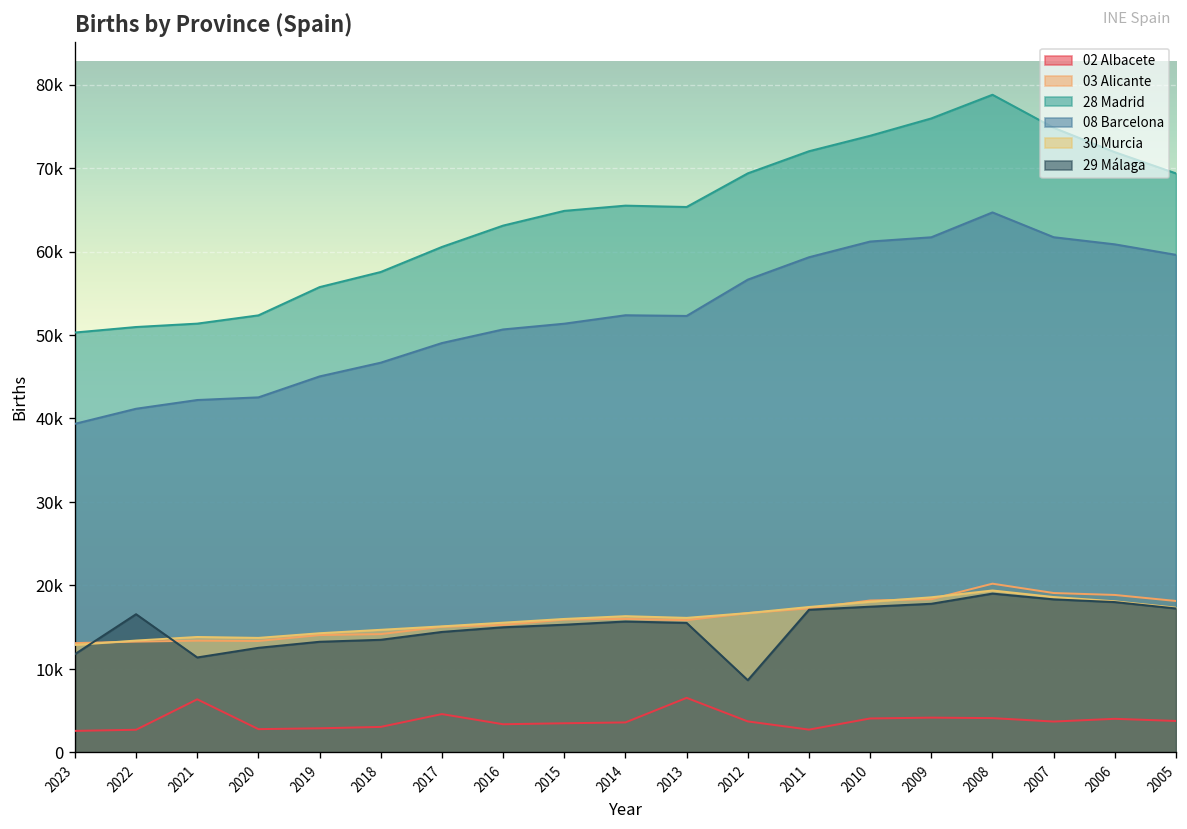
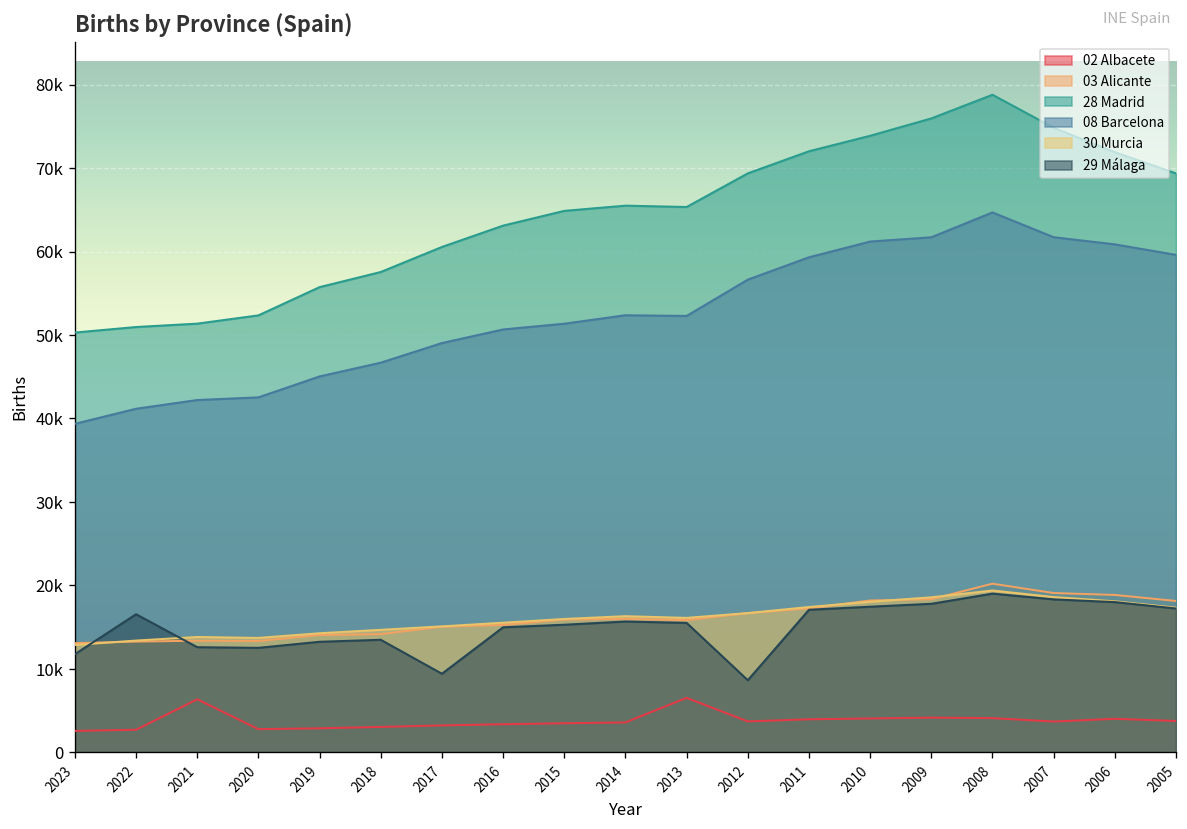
  {
    "02 Albacete": {
      "2023": 3000,
      "2022": 3000,
      "2021": 6000,
      "2020": 3000,
      "2019": 3000,
      "2018": 3000,
-     "2017": 5000,
+     "2017": 3000,
      "2016": 3000,
      "2015": 3000,
      "2014": 4000,
      "2013": 7000,
      "2012": 4000,
-     "2011": 3000,
+     "2011": 4000,
      "2010": 4000,
      "2009": 4000,
      "2008": 4000,
      "2007": 4000,
      "2006": 4000,
      "2005": 4000
    },
    "29 Málaga": {
      "2023": 12000,
      "2022": 17000,
-     "2021": 11000,
+     "2021": 13000,
      "2020": 13000,
      "2019": 13000,
      "2018": 13000,
-     "2017": 14000,
+     "2017": 9000,
      "2015": 15000,
      "2012": 9000,
      "2010": 17000,
      "2009": 18000,
      "2008": 19000
    }
  }
